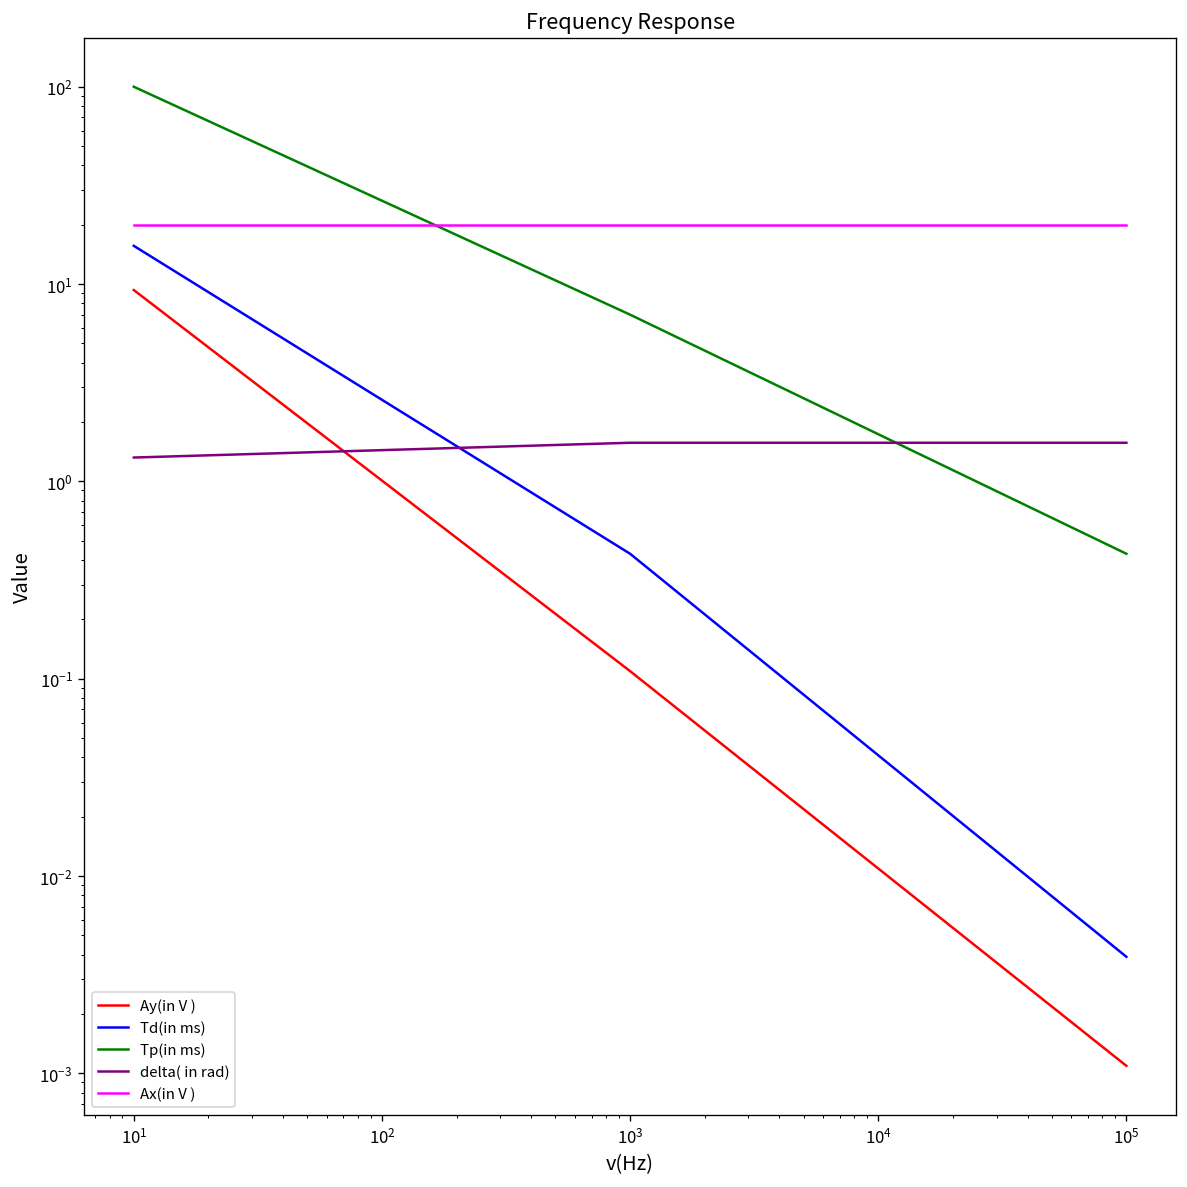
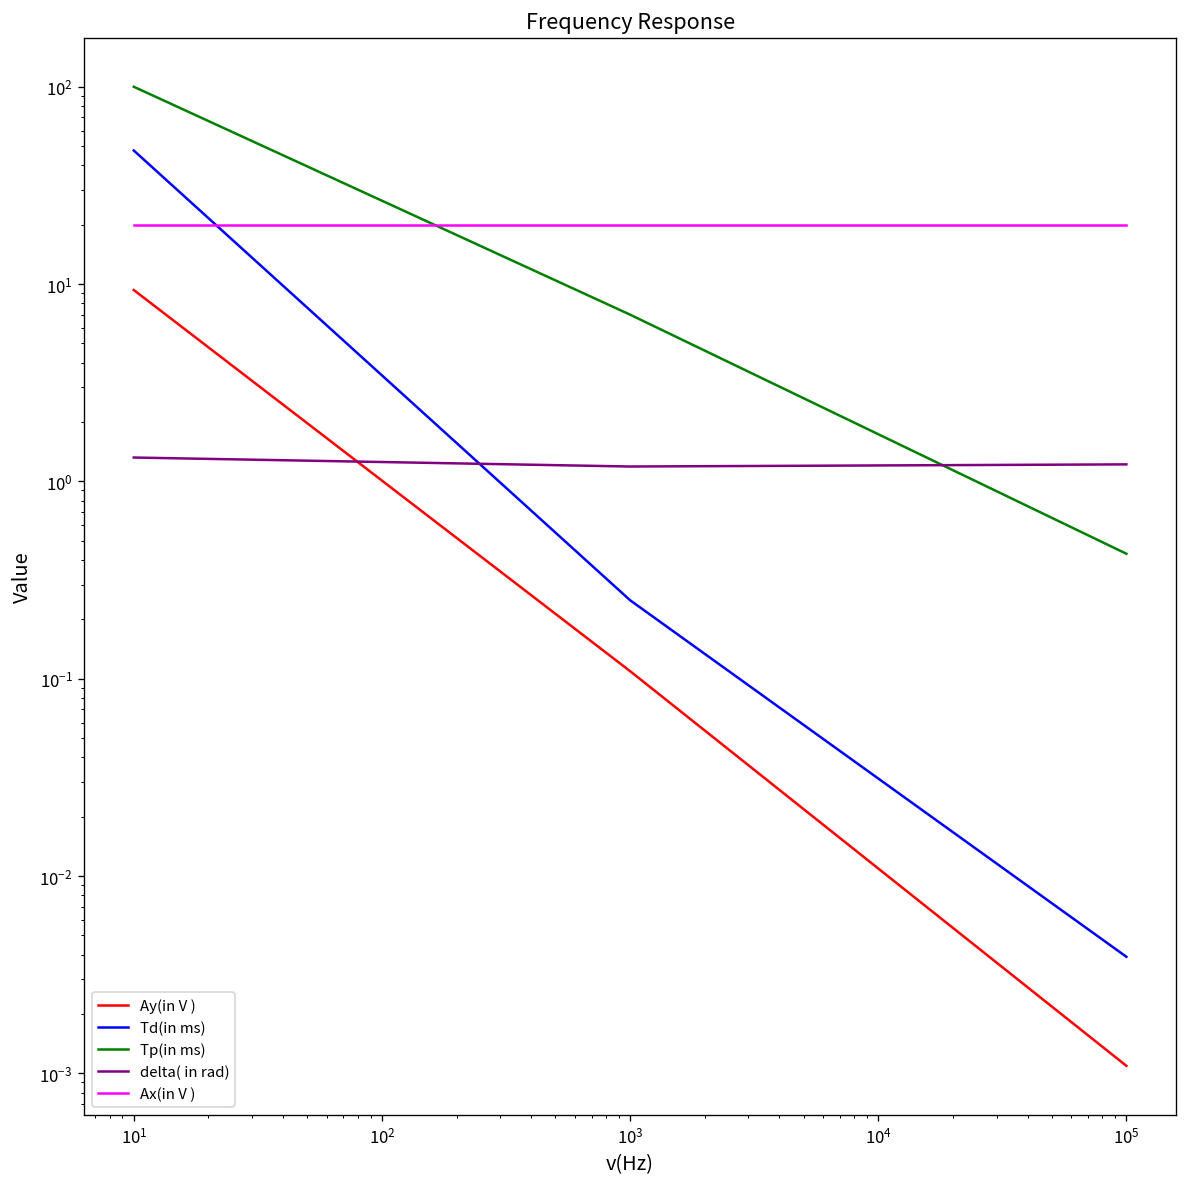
  {
    "Ay(in V )": {
      "10^1": 9,
      "10^3": 0.11,
      "10^5": 0.0011
    },
    "Td(in ms)": {
-     "10^1": 16,
-     "10^3": 0.43,
+     "10^1": 48,
+     "10^3": 0.25,
      "10^5": 0.0039
    },
    "Tp(in ms)": {
      "10^1": 100,
      "10^3": 7.0,
      "10^5": 0.43
    },
    "delta( in rad)": {
      "10^1": 1.3,
-     "10^3": 1.6,
-     "10^5": 1.6
+     "10^3": 1.2,
+     "10^5": 1.2
    },
    "Ax(in V )": {
      "10^1": 20,
      "10^3": 20,
      "10^5": 20
    }
  }
